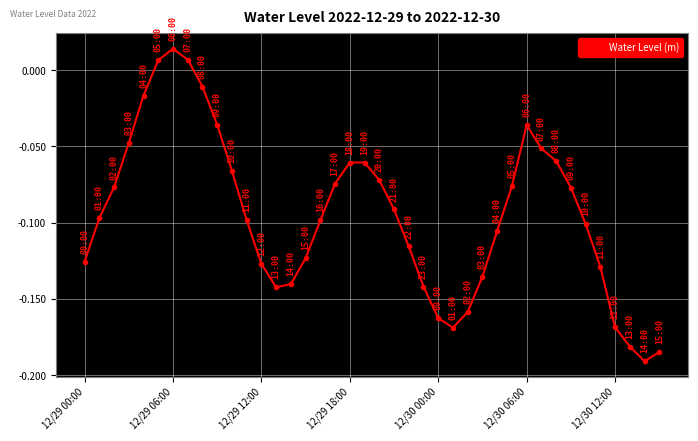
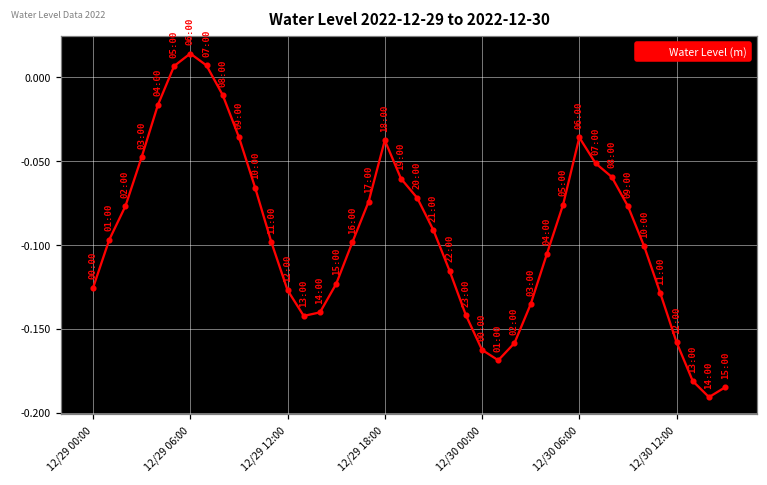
  {
-   "12/29 18:00": -0.061,
-   "12/30 12:00": -0.169
+   "12/29 18:00": -0.038,
+   "12/30 12:00": -0.158
  }
